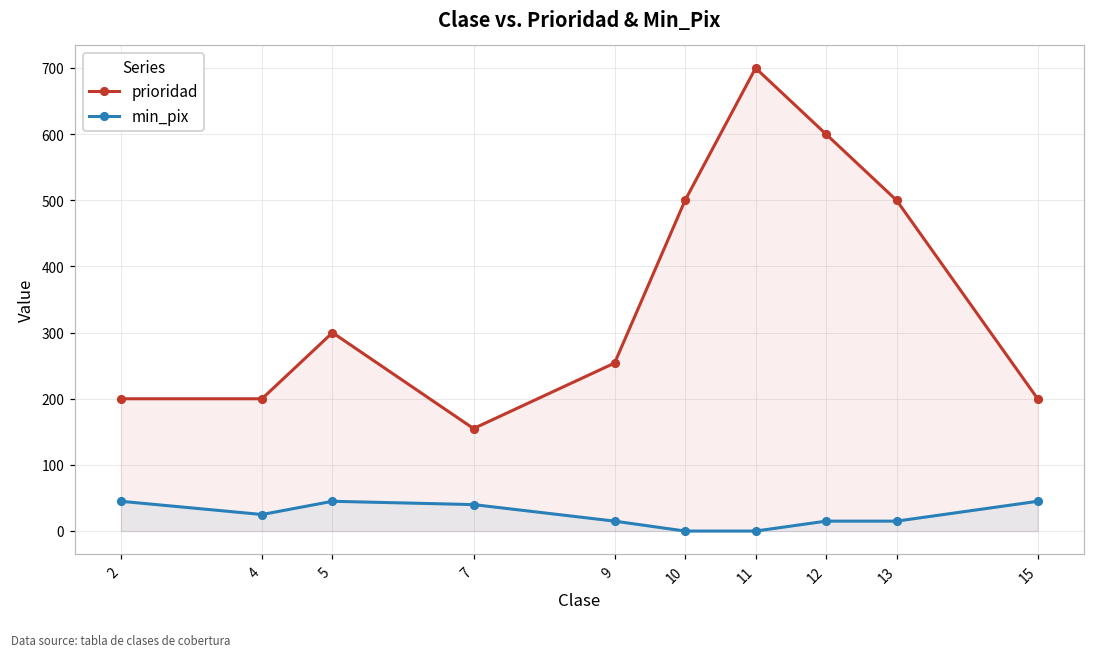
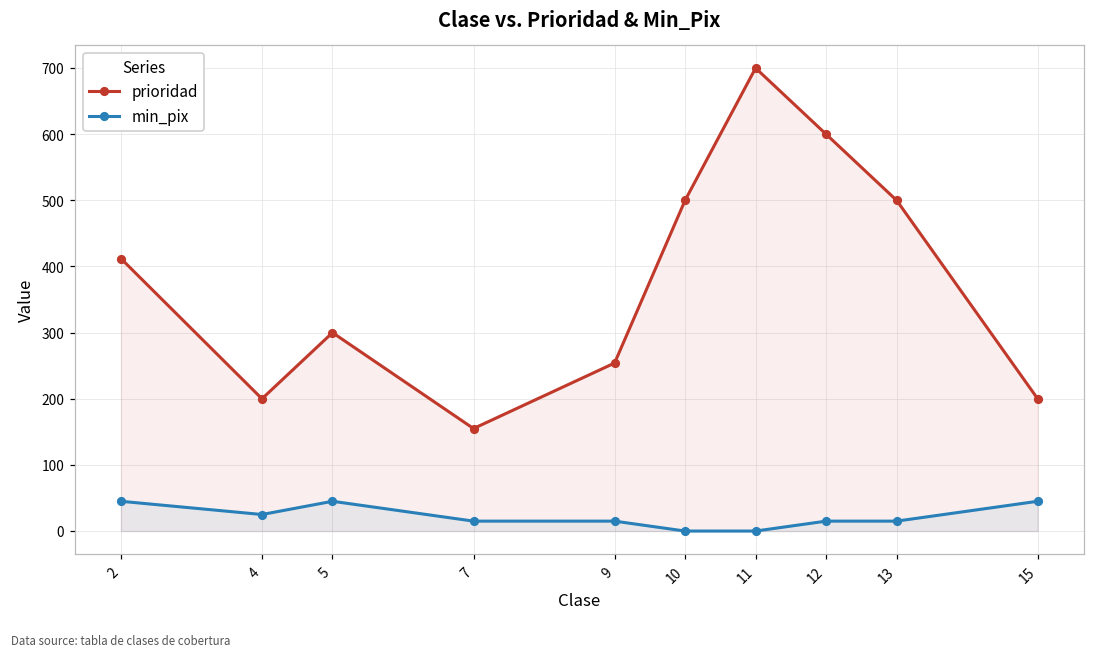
  {
    "prioridad": {
-     "2": 200,
+     "2": 410,
      "4": 200,
      "5": 300,
      "7": 160,
      "9": 250,
      "10": 500,
      "11": 700,
      "12": 600,
      "13": 500,
      "15": 200
    },
    "min_pix": {
      "2": 50,
      "4": 30,
      "5": 50,
-     "7": 40,
+     "7": 20,
      "9": 20,
      "10": 0,
      "11": 0,
      "12": 20,
      "13": 20,
      "15": 50
    }
  }
